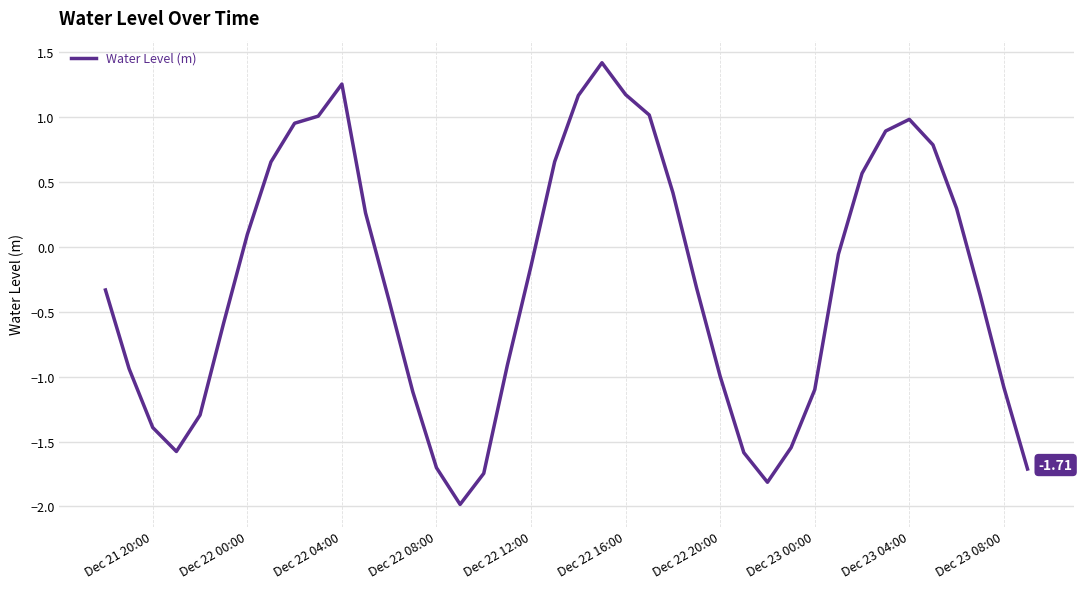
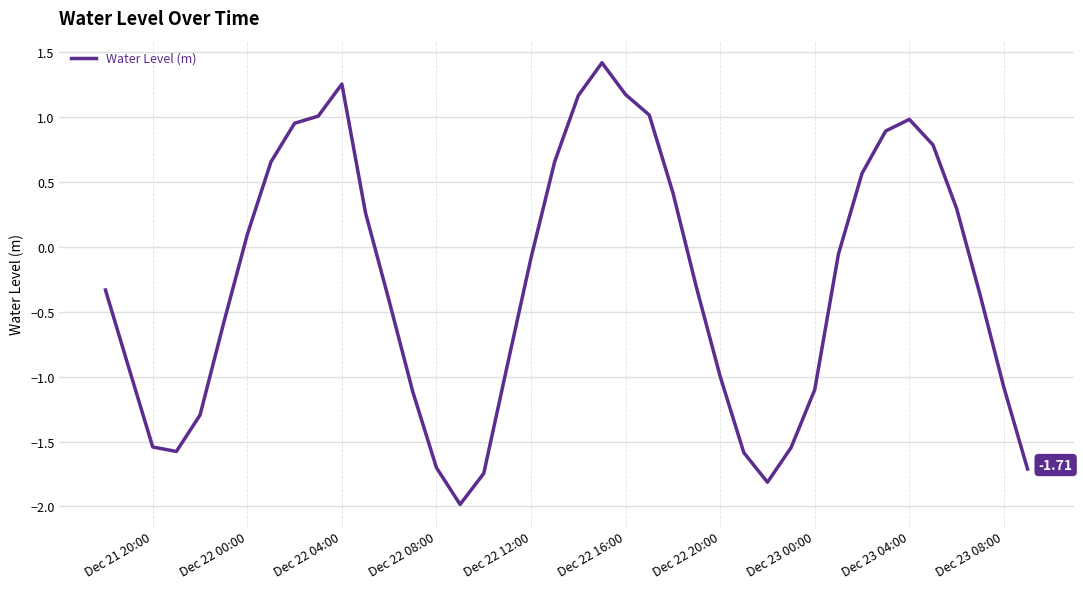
  {
-   "Dec 21 20:00": -1.39,
+   "Dec 21 20:00": -1.54,
    "Dec 22 00:00": 0.09,
    "Dec 22 04:00": 1.25,
    "Dec 22 08:00": -1.70,
-   "Dec 22 12:00": -0.15,
+   "Dec 22 12:00": -0.09,
    "Dec 22 16:00": 1.17,
    "Dec 22 20:00": -1.00,
    "Dec 23 00:00": -1.10,
    "Dec 23 04:00": 0.98,
    "Dec 23 08:00": -1.08
  }
